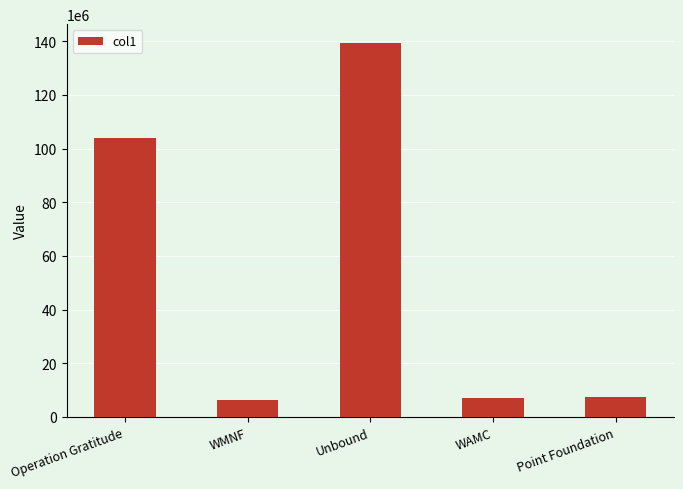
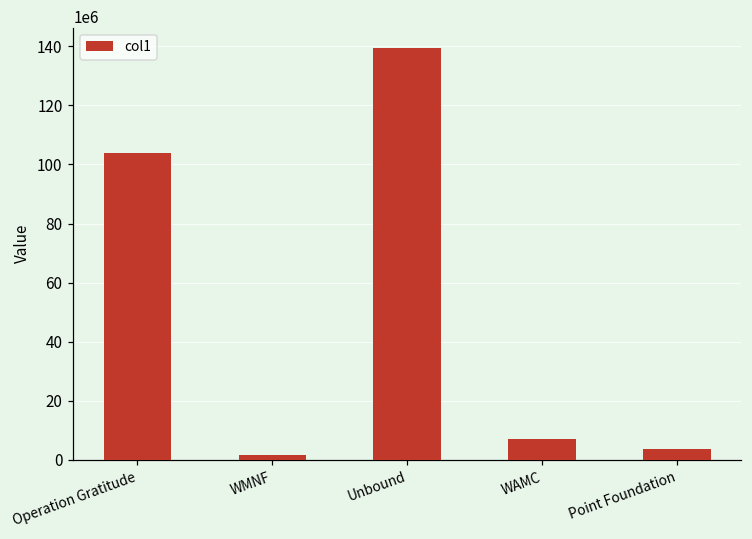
  {
    "Operation Gratitude": 104000000,
-   "WMNF": 6000000,
+   "WMNF": 2000000,
    "Unbound": 139000000,
    "WAMC": 7000000,
-   "Point Foundation": 7000000
+   "Point Foundation": 3000000
  }
